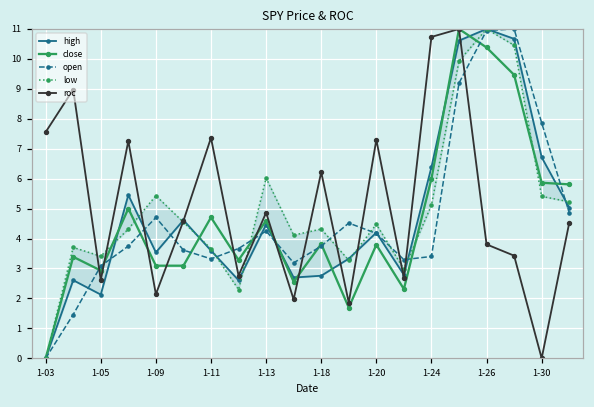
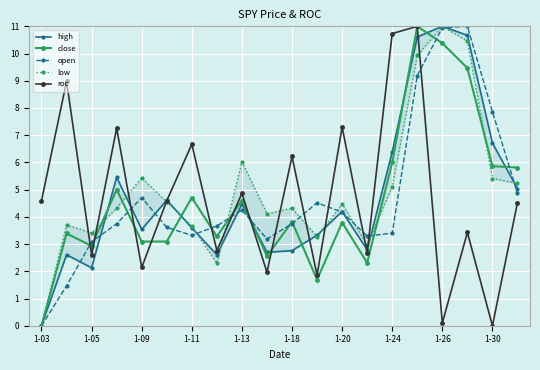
  {
    "roc": {
-     "1-03": 7.6,
+     "1-03": 4.6,
      "1-05": 2.6,
      "1-09": 2.1,
-     "1-11": 7.4,
+     "1-11": 6.7,
      "1-13": 4.9,
      "1-18": 6.2,
      "1-20": 7.3,
      "1-24": 10.7,
-     "1-26": 3.8,
+     "1-26": 0.1,
      "1-30": 0.0
    }
  }
